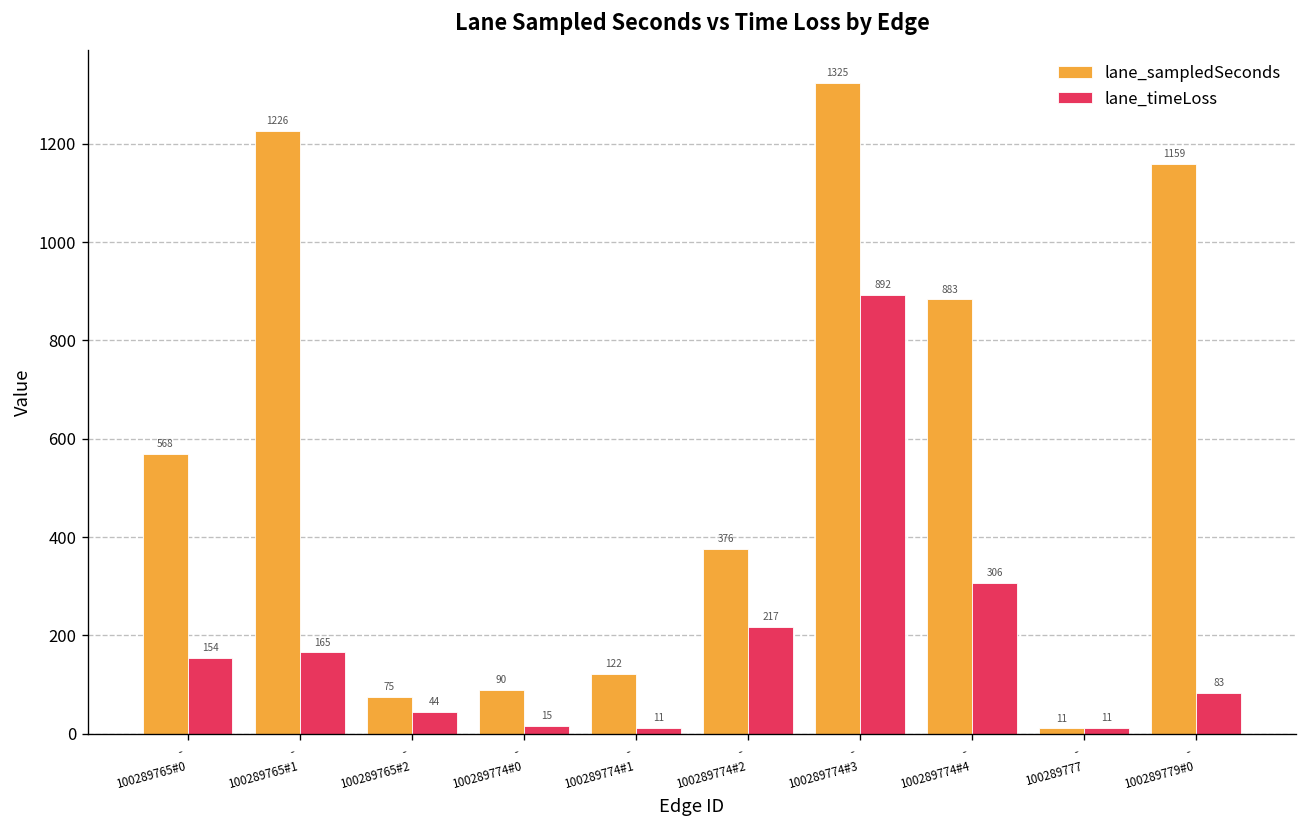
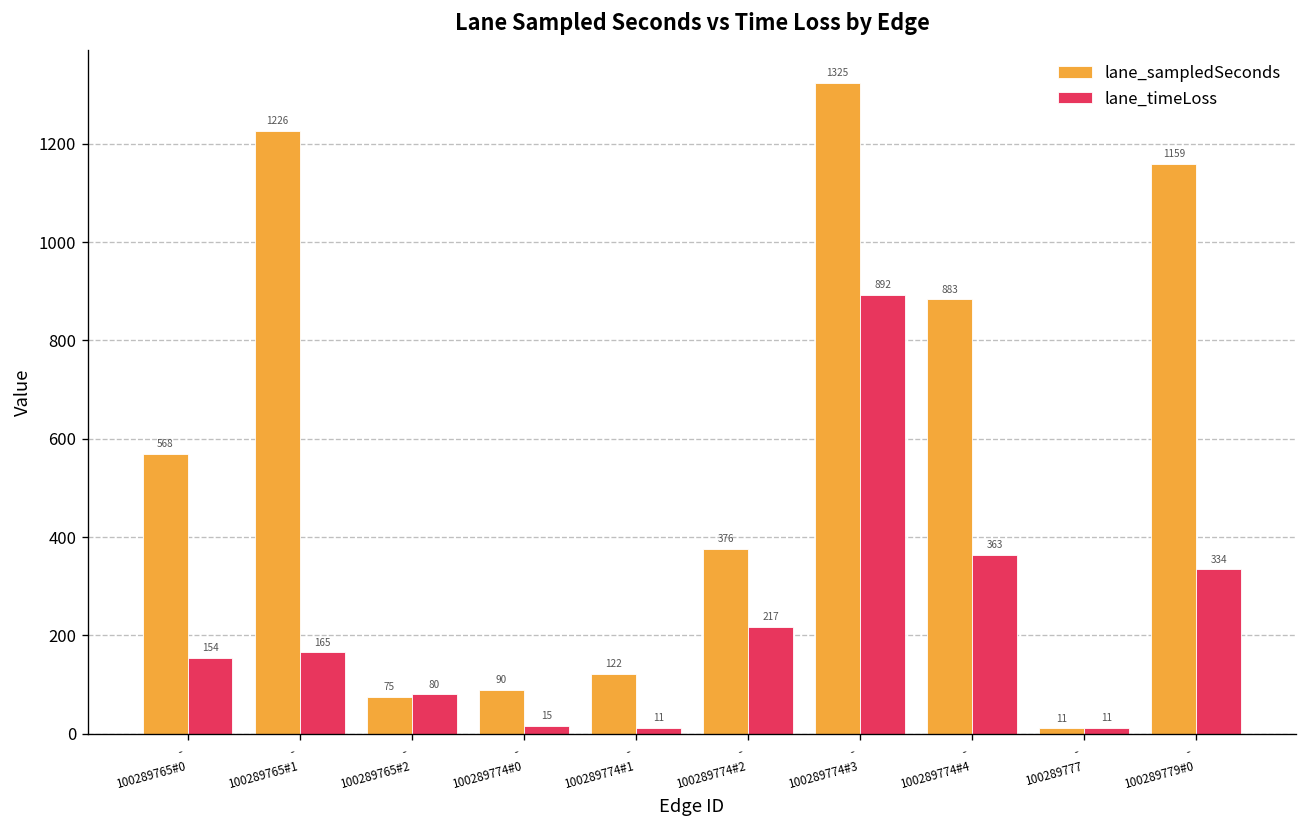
  {
    "lane_sampledSeconds": {
      "- 100289765#0": 568,
      "- 100289765#1": 1226,
      "- 100289765#2": 75,
      "- 100289774#0": 90,
      "- 100289774#1": 122,
      "- 100289774#2": 376,
      "- 100289774#3": 1325,
      "- 100289774#4": 883,
      "- 100289777": 11,
      "- 100289779#0": 1159
    },
    "lane_timeLoss": {
      "- 100289765#0": 154,
      "- 100289765#1": 165,
-     "- 100289765#2": 44,
+     "- 100289765#2": 80,
      "- 100289774#0": 15,
      "- 100289774#1": 11,
      "- 100289774#2": 217,
      "- 100289774#3": 892,
-     "- 100289774#4": 306,
+     "- 100289774#4": 363,
      "- 100289777": 11,
-     "- 100289779#0": 83
+     "- 100289779#0": 334
    }
  }
